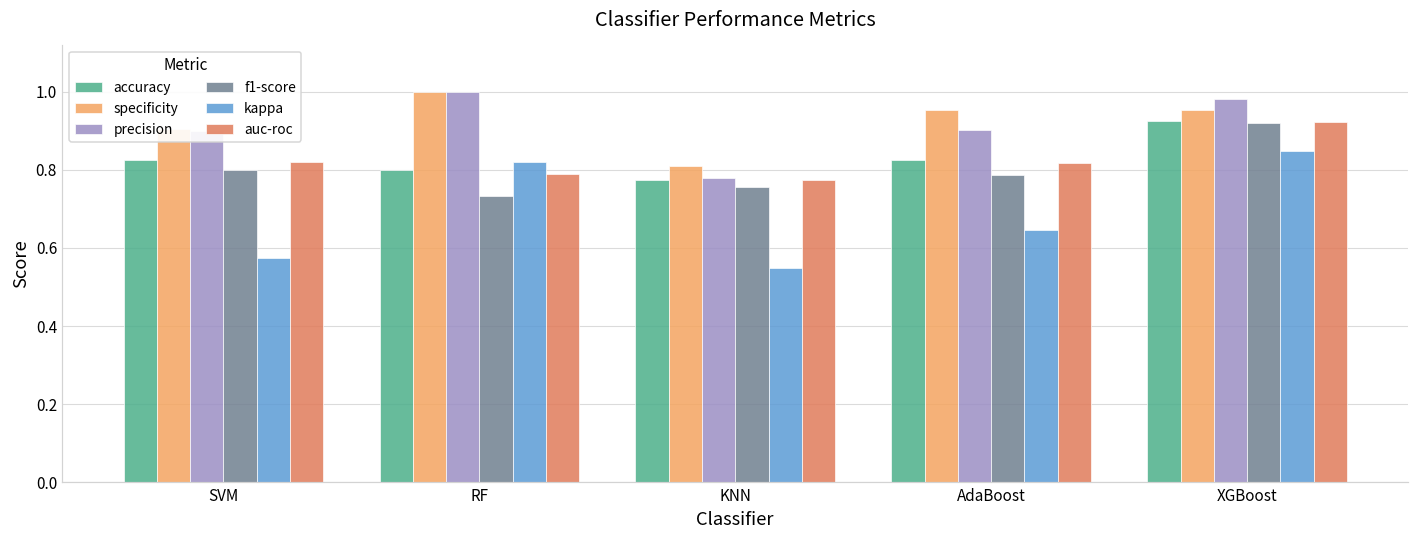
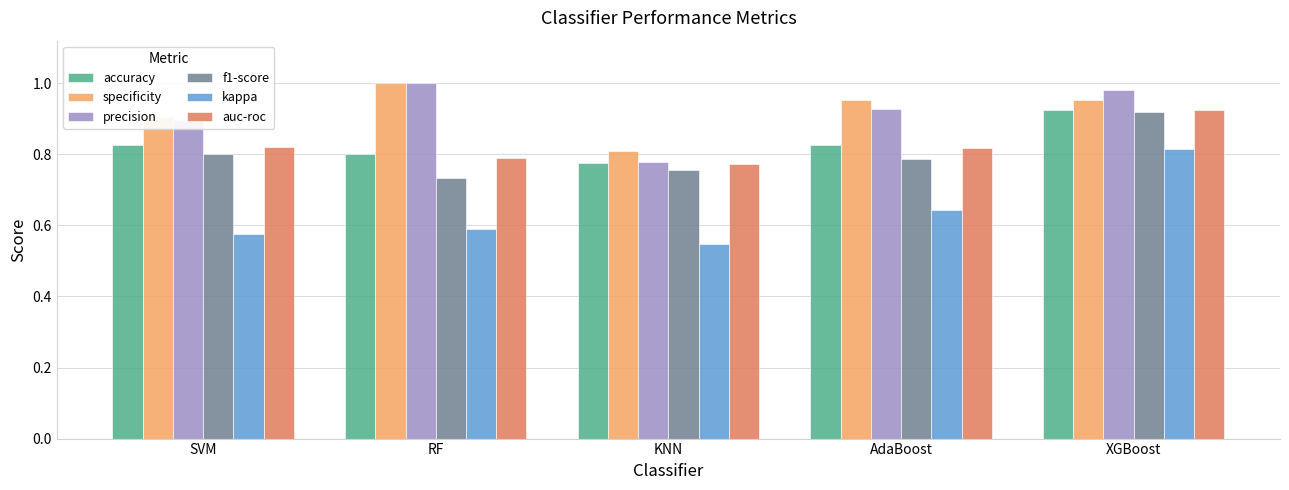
  {
    "precision": {
      "RF": 1.00,
      "KNN": 0.78,
-     "AdaBoost": 0.90,
+     "AdaBoost": 0.93,
      "XGBoost": 0.98
    },
    "kappa": {
      "SVM": 0.58,
-     "RF": 0.82,
+     "RF": 0.59,
      "KNN": 0.55,
      "AdaBoost": 0.64,
-     "XGBoost": 0.85
+     "XGBoost": 0.82
    }
  }
